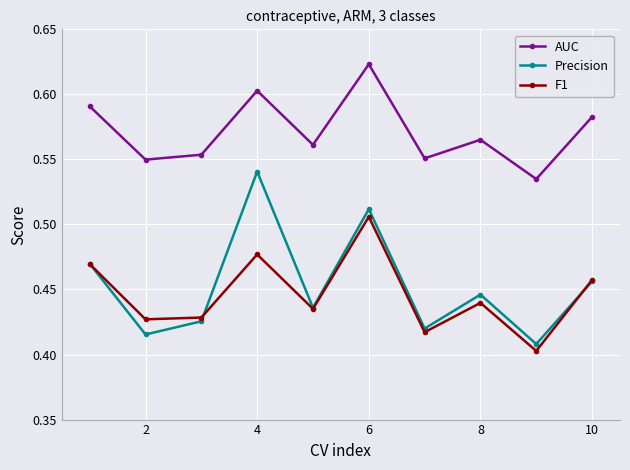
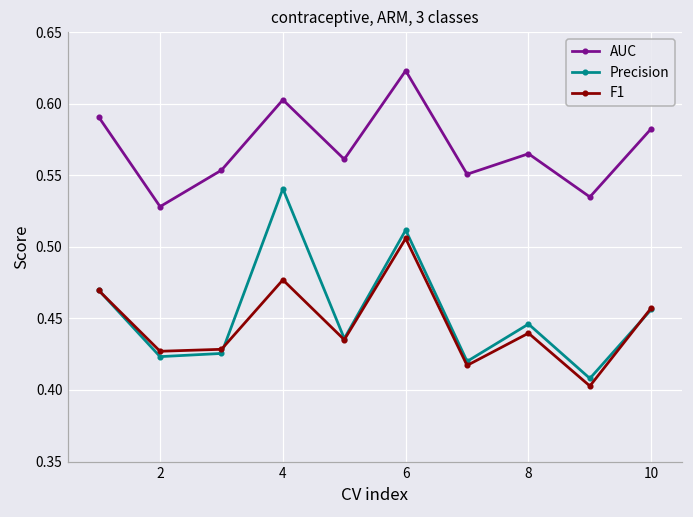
  {
    "AUC": {
-     "2": 0.550,
+     "2": 0.528,
      "4": 0.603,
      "6": 0.623,
      "8": 0.565,
      "10": 0.583
    },
    "Precision": {
-     "2": 0.415,
+     "2": 0.423,
      "4": 0.541,
      "6": 0.512,
      "8": 0.446
    },
    "F1": {
      "2": 0.427,
      "4": 0.477,
      "6": 0.506,
      "8": 0.440
    }
  }
